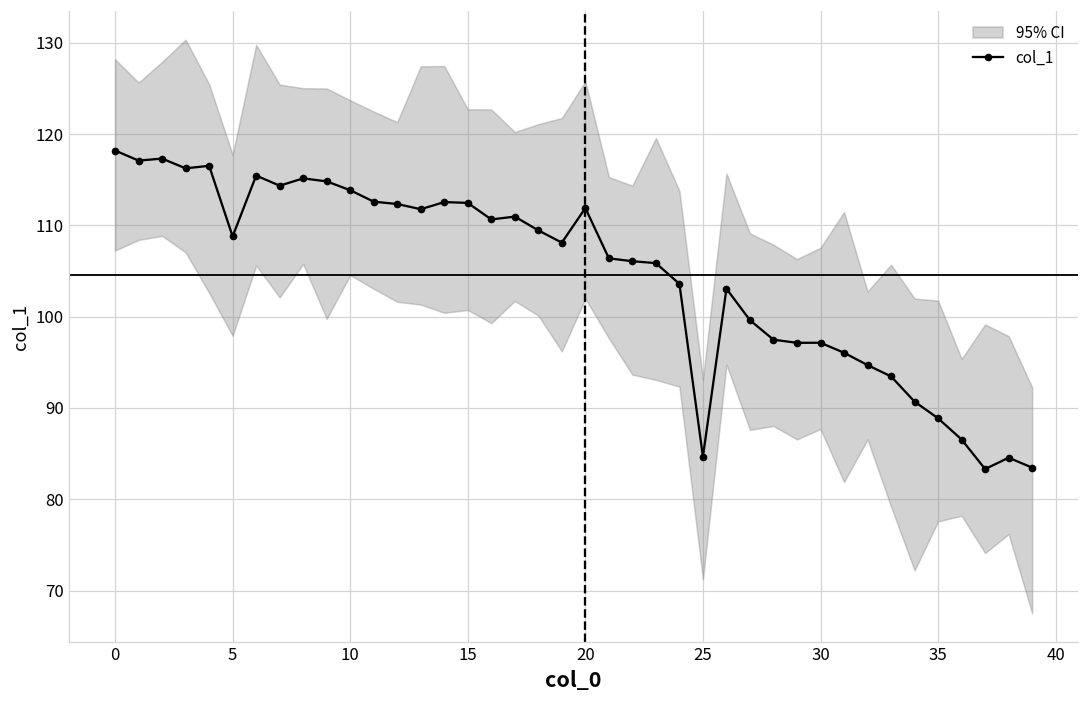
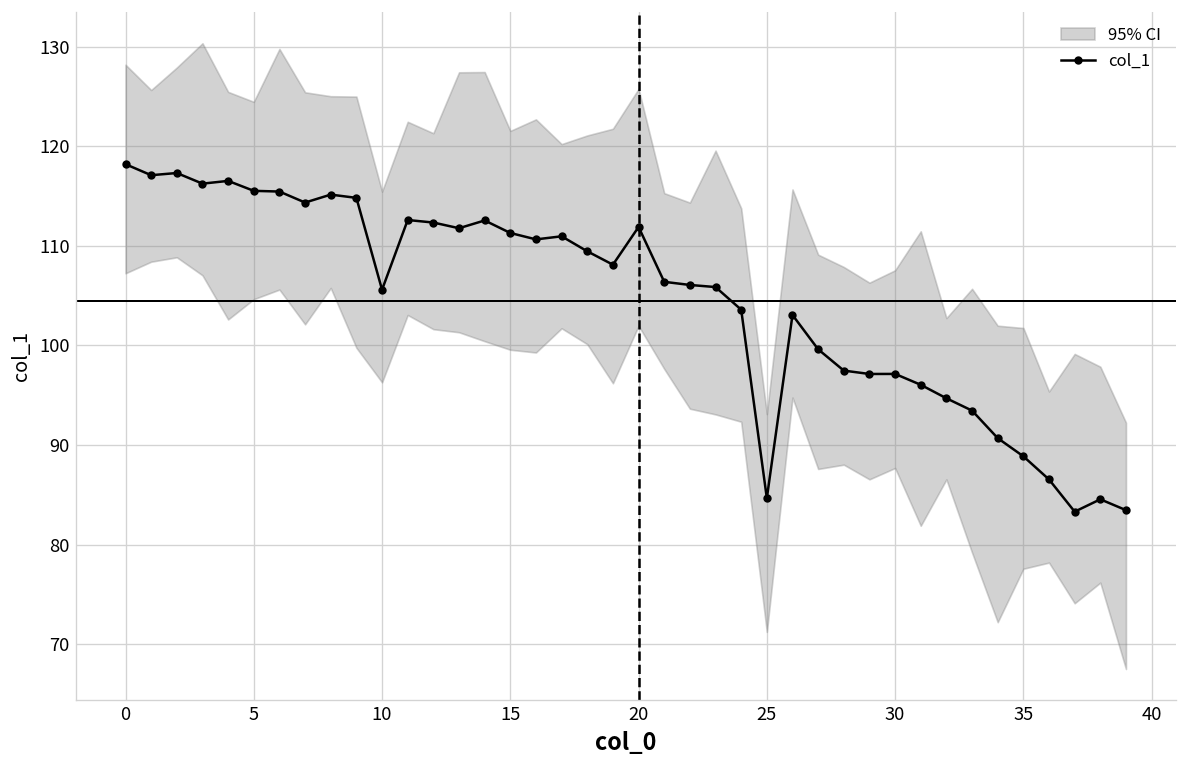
  {
    "col_1": {
      "0": 118,
-     "5": 109,
-     "10": 114,
-     "15": 112,
+     "5": 116,
+     "10": 106,
+     "15": 111,
      "20": 112,
      "25": 85,
      "30": 97,
      "35": 89
    }
  }
